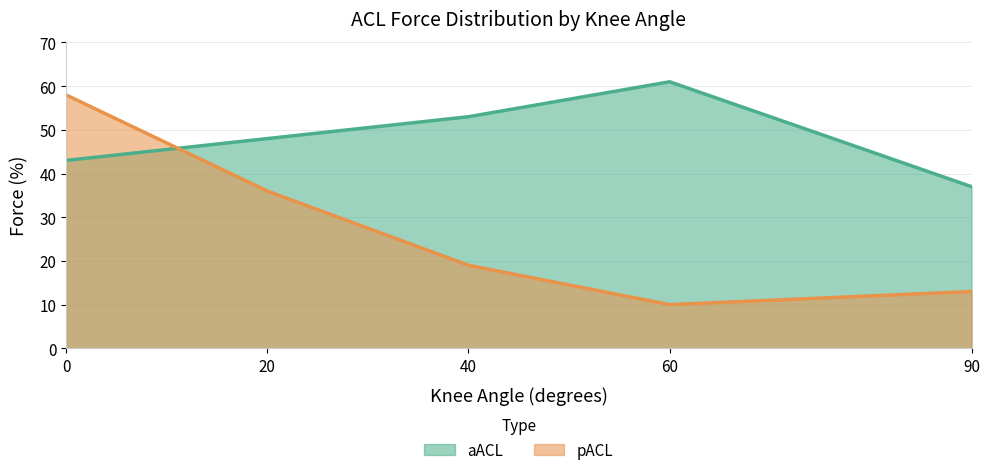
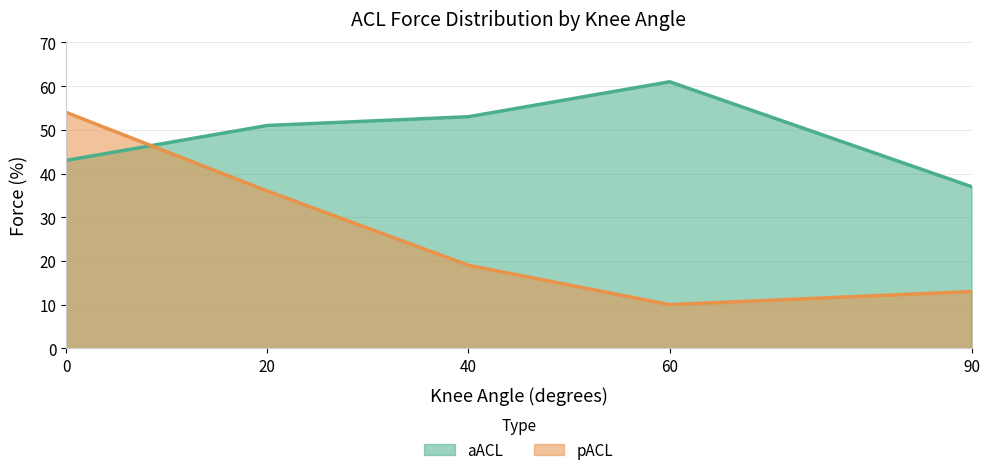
  {
    "aACL": {
      "0": 43,
-     "20": 48,
+     "20": 51,
      "40": 53,
      "60": 61,
      "90": 37
    },
    "pACL": {
-     "0": 58,
+     "0": 54,
      "20": 36,
      "40": 19,
      "60": 10,
      "90": 13
    }
  }
